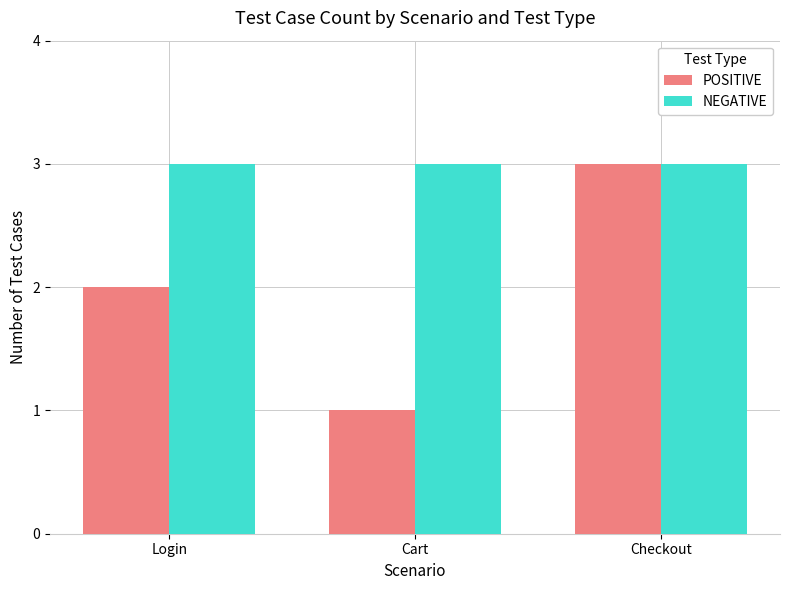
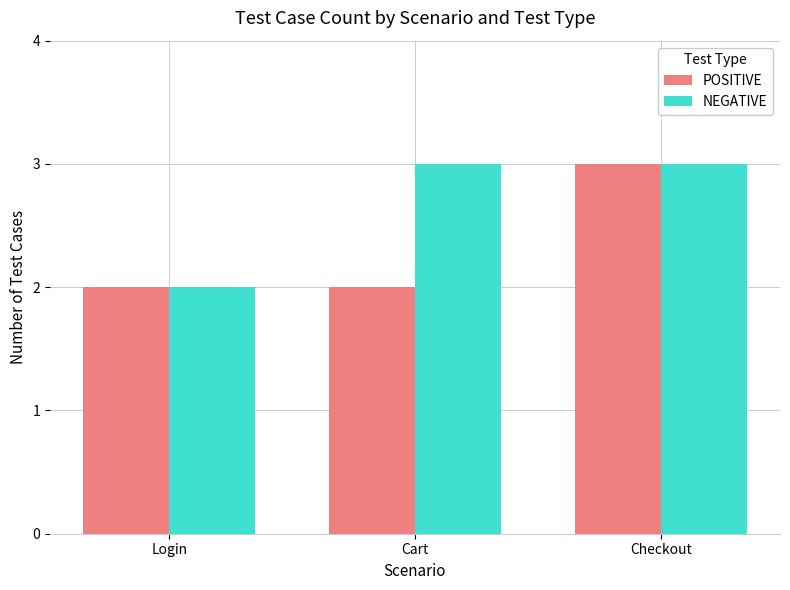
  {
    "POSITIVE": {
      "Login": 2,
-     "Cart": 1,
+     "Cart": 2,
      "Checkout": 3
    },
    "NEGATIVE": {
-     "Login": 3,
+     "Login": 2,
      "Cart": 3,
      "Checkout": 3
    }
  }
